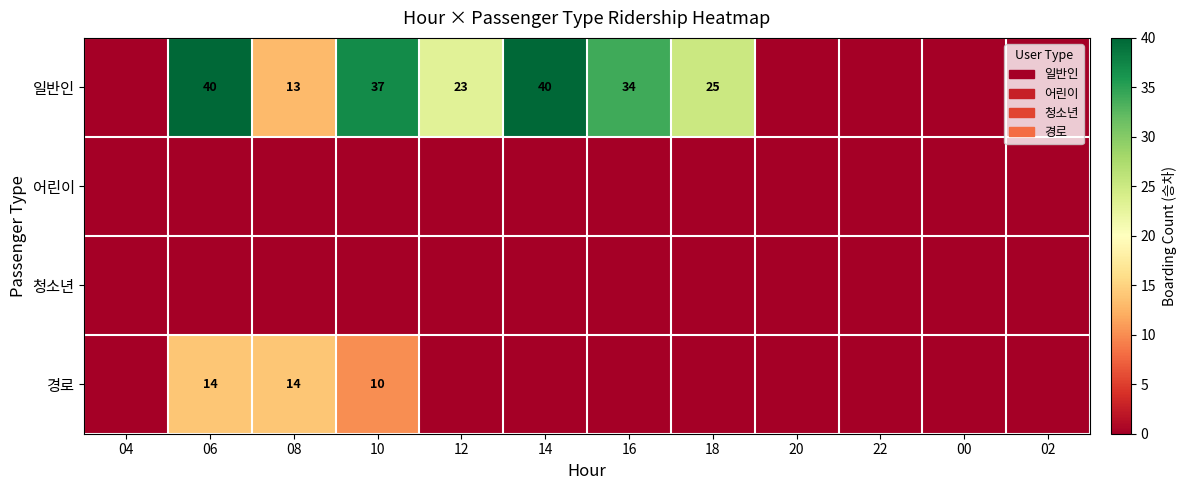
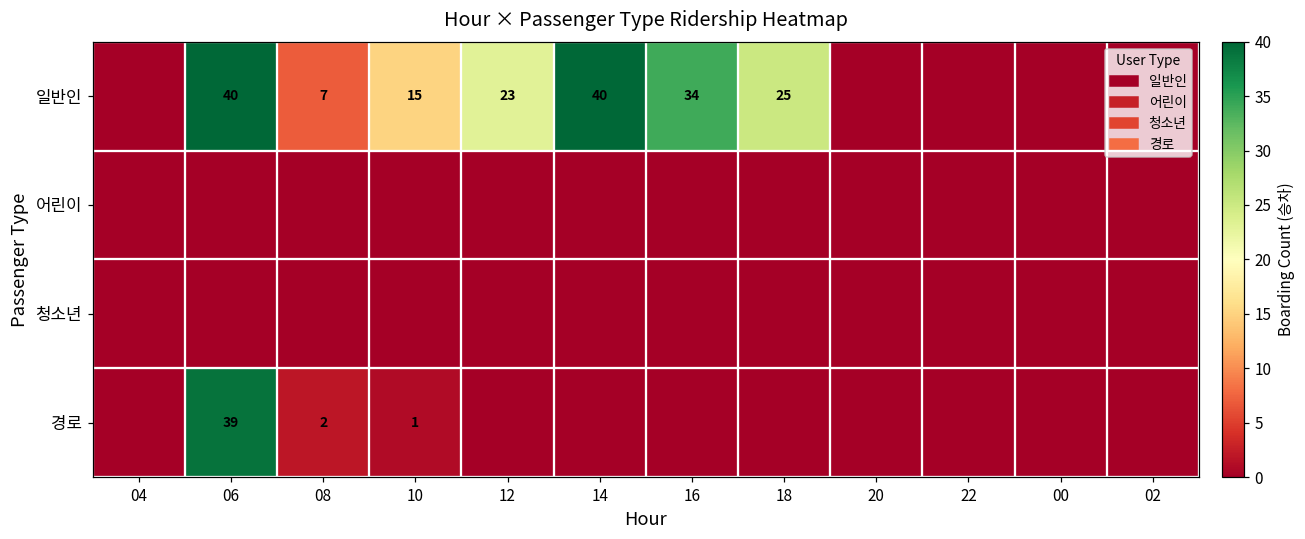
  {
    "일반인": {
      "06": 40,
-     "08": 13,
-     "10": 37,
+     "08": 7,
+     "10": 15,
      "12": 23,
      "14": 40,
      "16": 34,
      "18": 25
    },
    "경로": {
-     "06": 14,
-     "08": 14,
-     "10": 10
+     "06": 39,
+     "08": 2,
+     "10": 1
    }
  }
